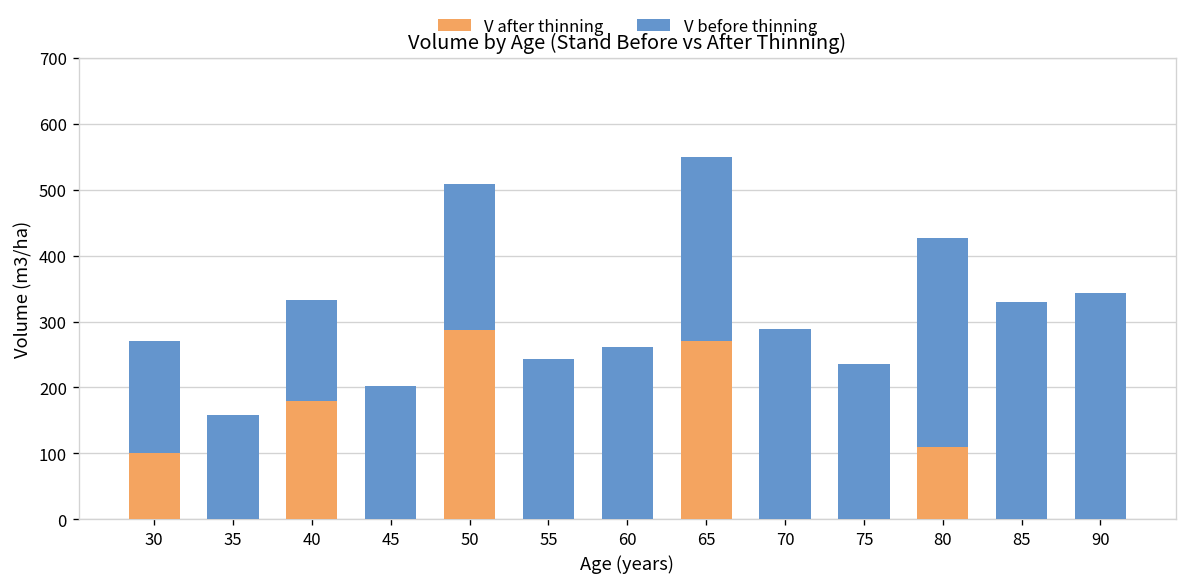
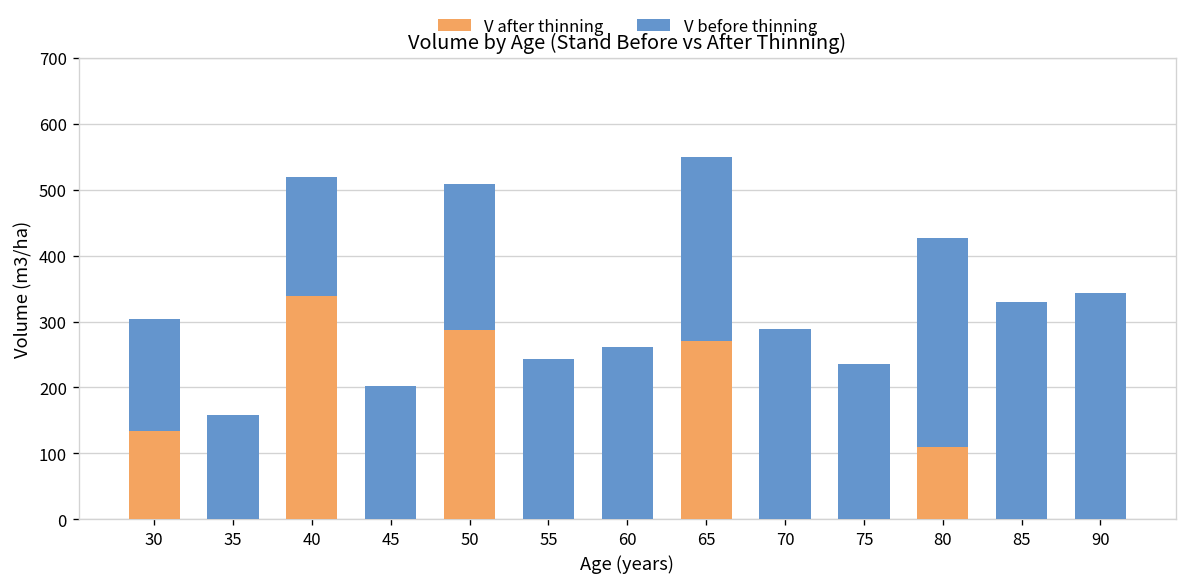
  {
    "V after thinning": {
-     "30": 100,
+     "30": 130,
      "35": 0,
-     "40": 180,
+     "40": 340,
      "45": 0,
      "50": 290,
      "55": 0,
      "60": 0,
      "65": 270,
      "70": 0,
      "75": 0,
      "80": 110,
      "85": 0,
      "90": 0
    },
    "V before thinning": {
      "30": 170,
      "35": 160,
-     "40": 150,
+     "40": 180,
      "45": 200,
      "50": 220,
      "55": 240,
      "60": 260,
      "65": 280,
      "70": 290,
      "75": 230,
      "80": 320,
      "85": 330,
      "90": 340
    }
  }
